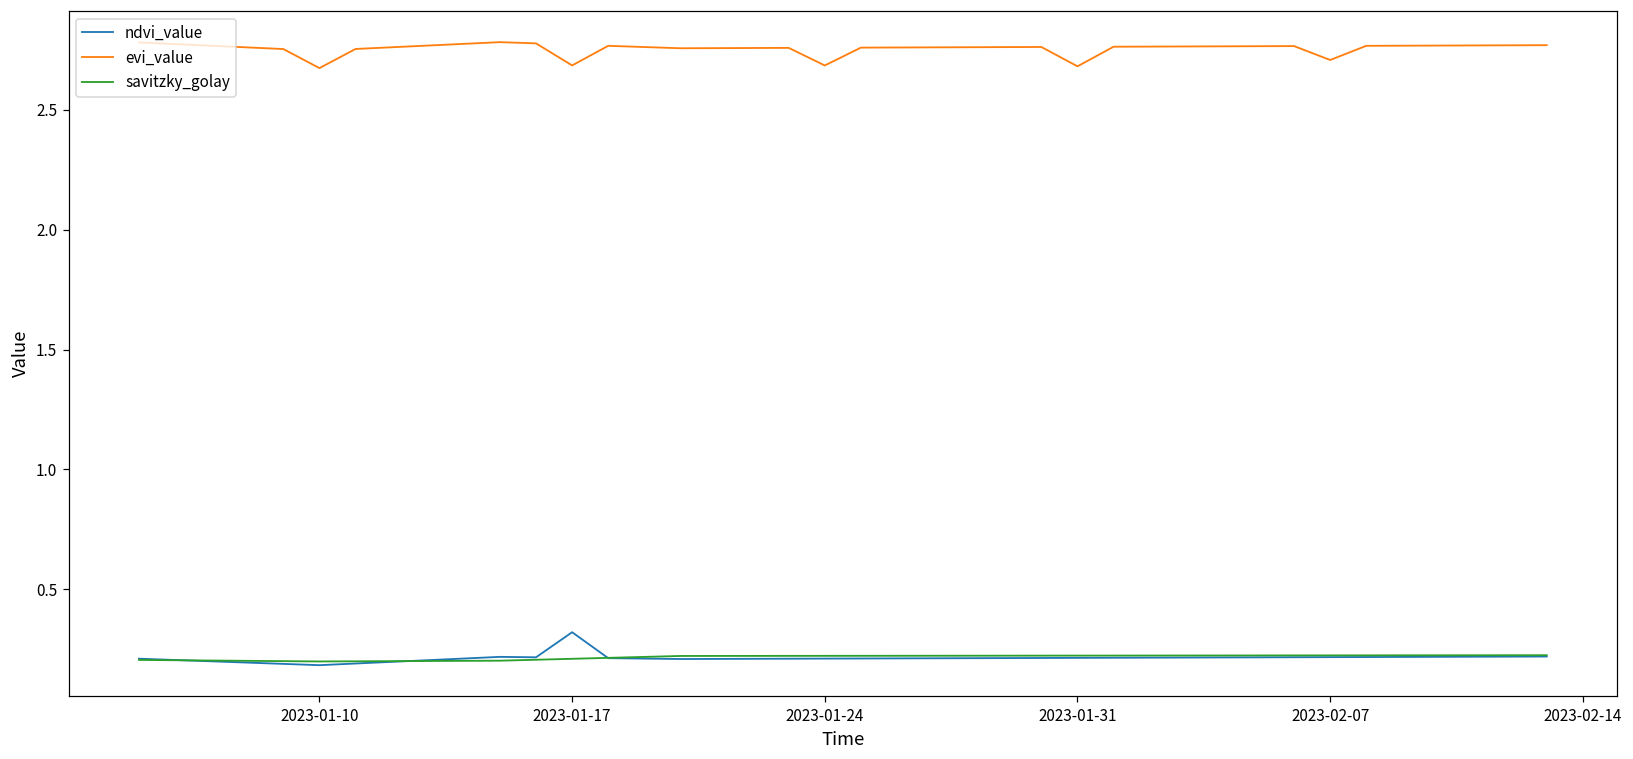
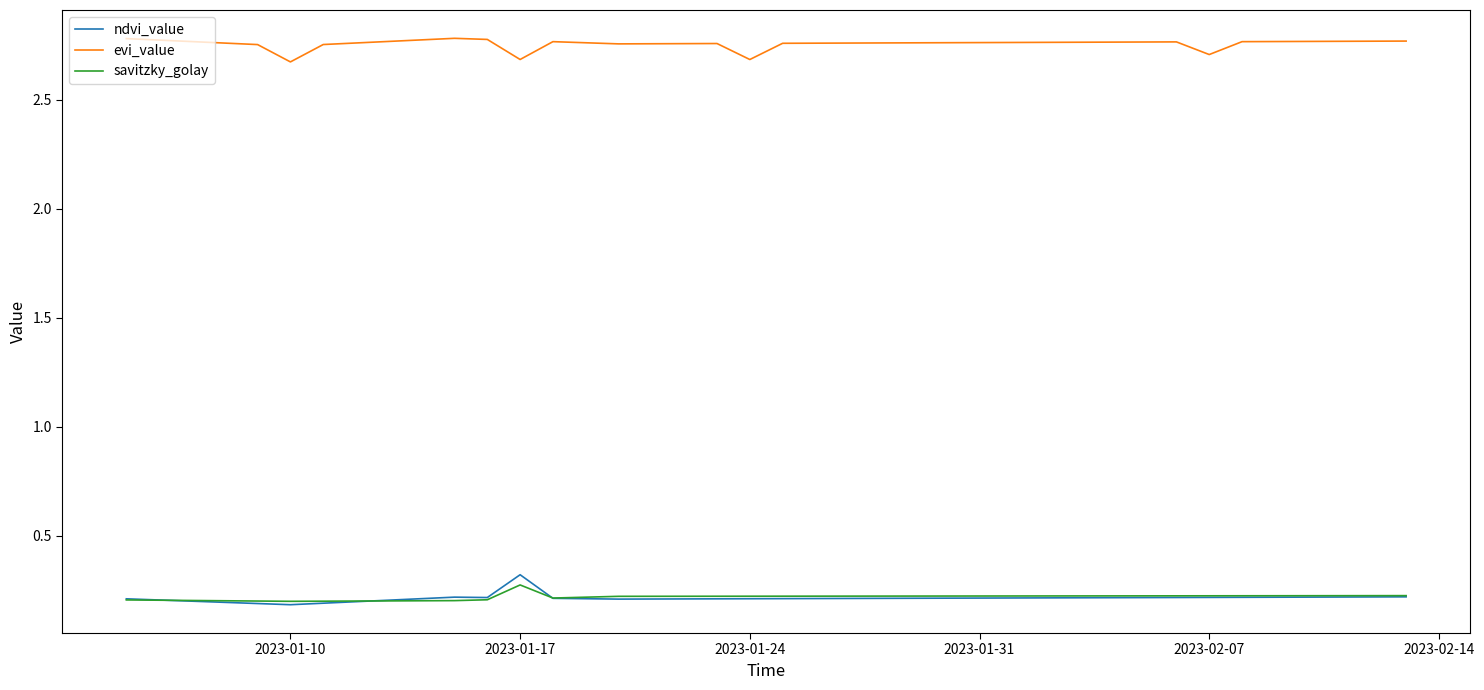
  {
    "ndvi_value": {
      "2023-01-10": 0.18,
      "2023-01-17": 0.32
    },
    "evi_value": {
      "2023-01-10": 2.67,
      "2023-01-17": 2.68,
      "2023-01-24": 2.68,
-     "2023-01-31": 2.68,
+     "2023-01-31": 2.76,
      "2023-02-07": 2.71
    },
    "savitzky_golay": {
      "2023-01-10": 0.20,
-     "2023-01-17": 0.21
+     "2023-01-17": 0.27
    }
  }
